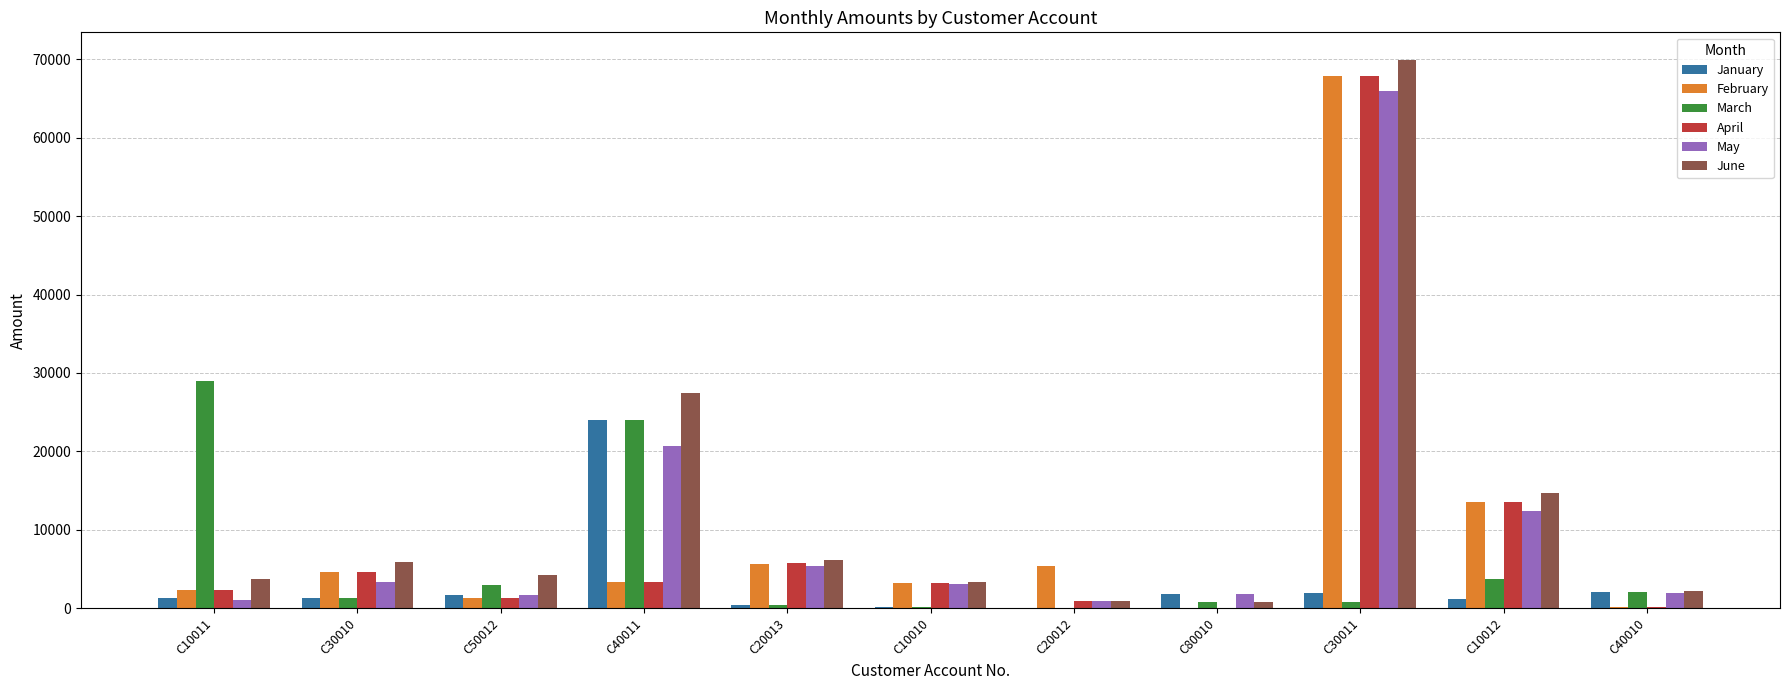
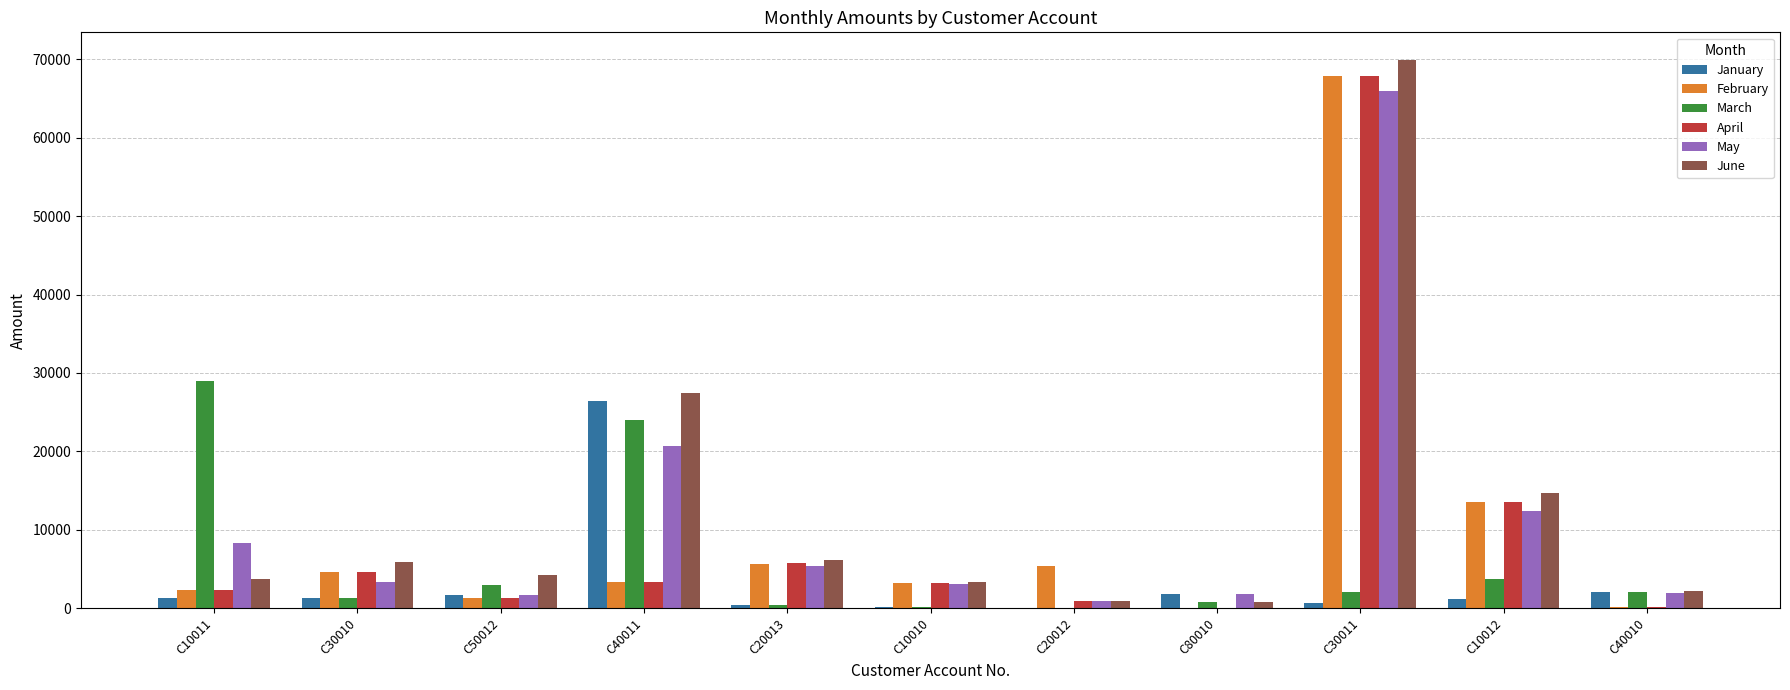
  {
    "January": {
      "C10011": 1000,
      "C30010": 1000,
      "C50012": 2000,
-     "C40011": 24000,
+     "C40011": 26000,
      "C20013": 0,
      "C20012": 0,
      "C80010": 2000,
-     "C30011": 2000,
+     "C30011": 1000,
      "C10012": 1000,
      "C40010": 2000
    },
    "February": {
      "C10011": 2000,
      "C30010": 5000,
      "C50012": 1000,
      "C40011": 3000,
      "C20013": 6000,
      "C10010": 3000,
      "C20012": 5000,
      "C30011": 68000,
      "C10012": 14000
    },
    "March": {
      "C10011": 29000,
      "C30010": 1000,
      "C50012": 3000,
      "C40011": 24000,
      "C20013": 0,
      "C80010": 1000,
-     "C30011": 1000,
+     "C30011": 2000,
      "C10012": 4000,
      "C40010": 2000
    },
    "April": {
      "C10011": 2000,
      "C30010": 5000,
      "C50012": 1000,
      "C40011": 3000,
      "C20013": 6000,
      "C10010": 3000,
      "C20012": 1000,
      "C30011": 68000,
      "C10012": 14000
    },
    "May": {
-     "C10011": 1000,
+     "C10011": 8000,
      "C30010": 3000,
      "C50012": 2000,
      "C40011": 21000,
      "C20013": 5000,
      "C10010": 3000,
      "C20012": 1000,
      "C80010": 2000,
      "C30011": 66000,
      "C10012": 12000,
      "C40010": 2000
    },
    "June": {
      "C10011": 4000,
      "C30010": 6000,
      "C50012": 4000,
      "C40011": 27000,
      "C20013": 6000,
      "C10010": 3000,
      "C20012": 1000,
      "C80010": 1000,
      "C30011": 70000,
      "C10012": 15000,
      "C40010": 2000
    }
  }
